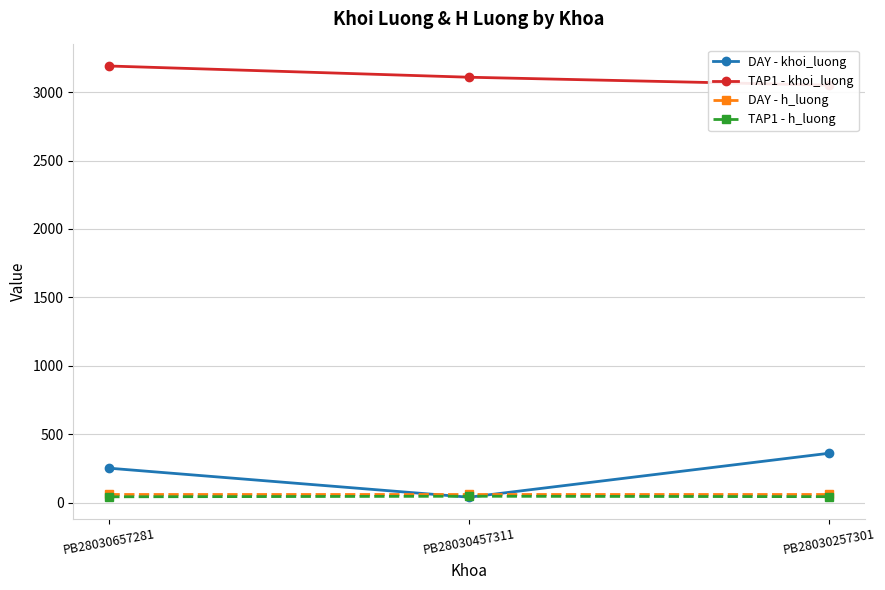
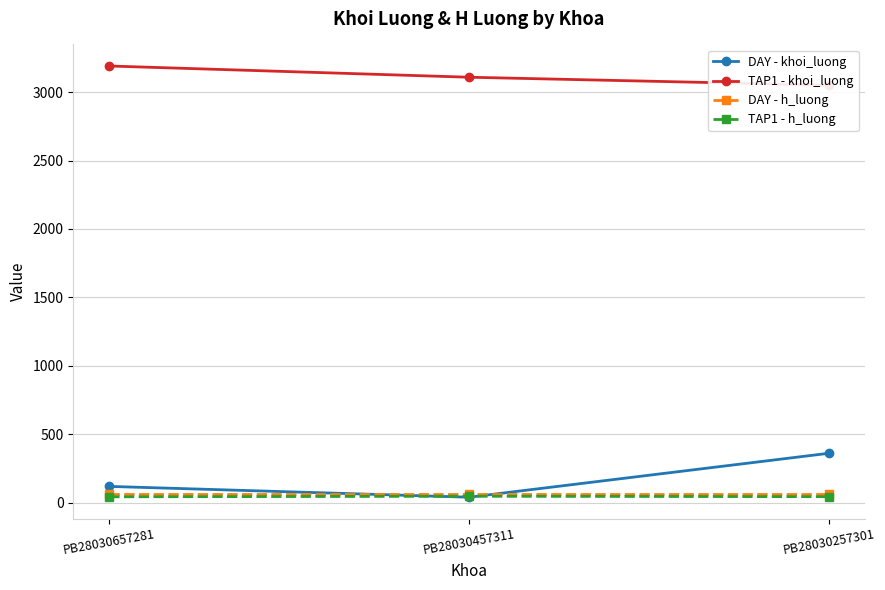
  {
    "DAY - khoi_luong": {
-     "PB28030657281": 250,
+     "PB28030657281": 120,
      "PB28030257301": 360
    },
    "TAP1 - khoi_luong": {
      "PB28030657281": 3190,
      "PB28030457311": 3110
    }
  }
